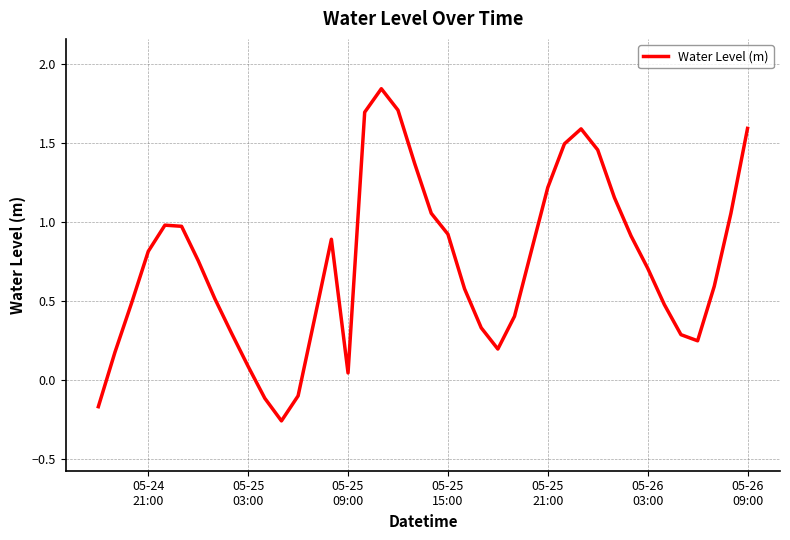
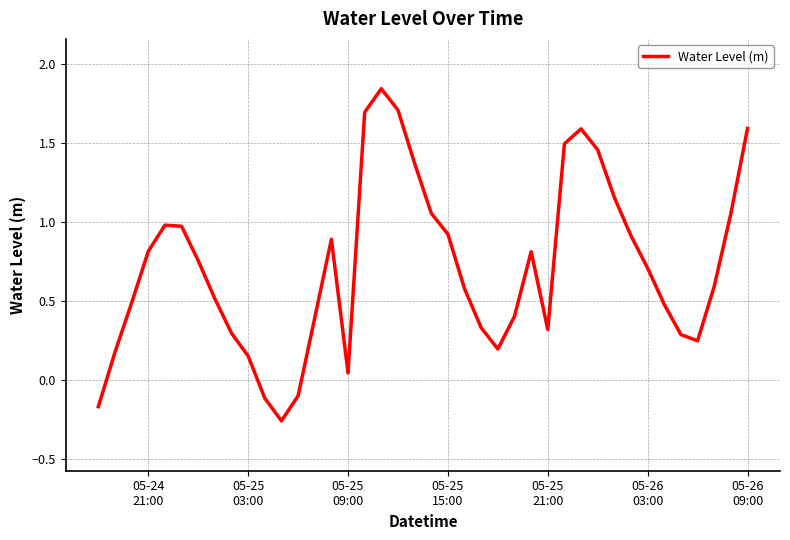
  {
    "05-24 21:00": 0.82,
-   "05-25 03:00": 0.09,
+   "05-25 03:00": 0.15,
    "05-25 09:00": 0.05,
    "05-25 15:00": 0.92,
-   "05-25 21:00": 1.22,
+   "05-25 21:00": 0.32,
    "05-26 03:00": 0.71,
    "05-26 09:00": 1.59
  }
